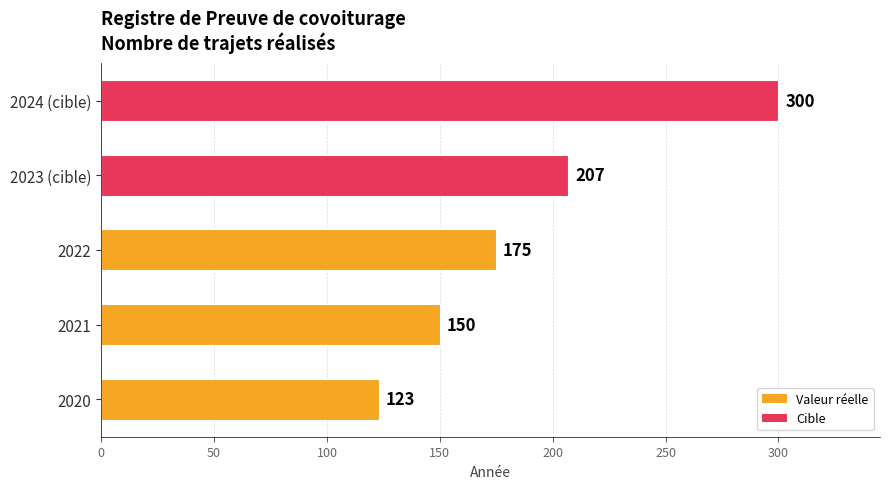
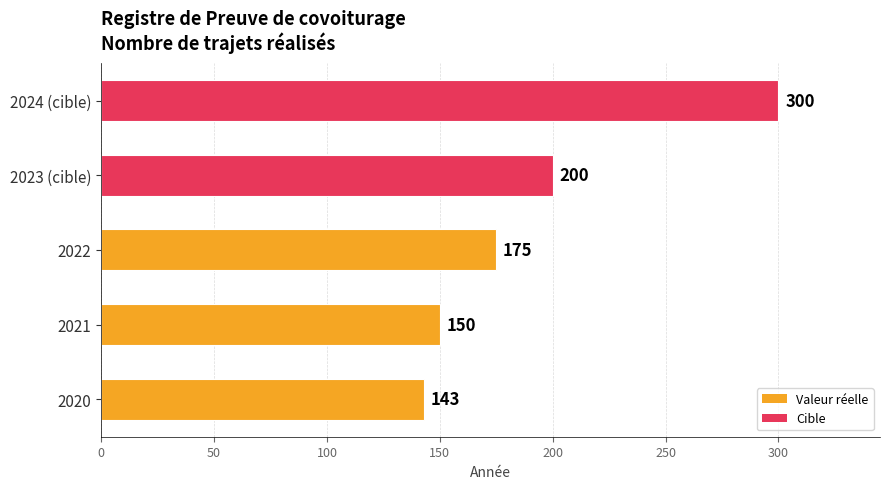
  {
    "2024 (cible)": 300,
-   "2023 (cible)": 207,
+   "2023 (cible)": 200,
    "2022": 175,
    "2021": 150,
-   "2020": 123
+   "2020": 143
  }
